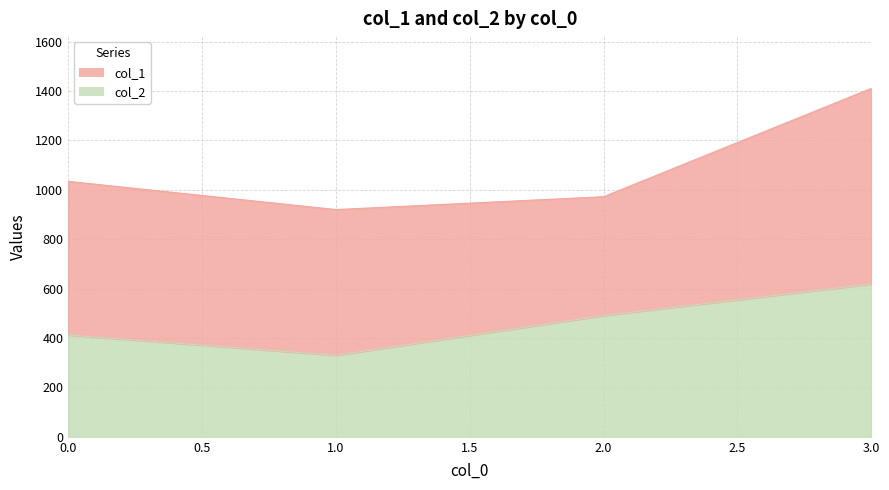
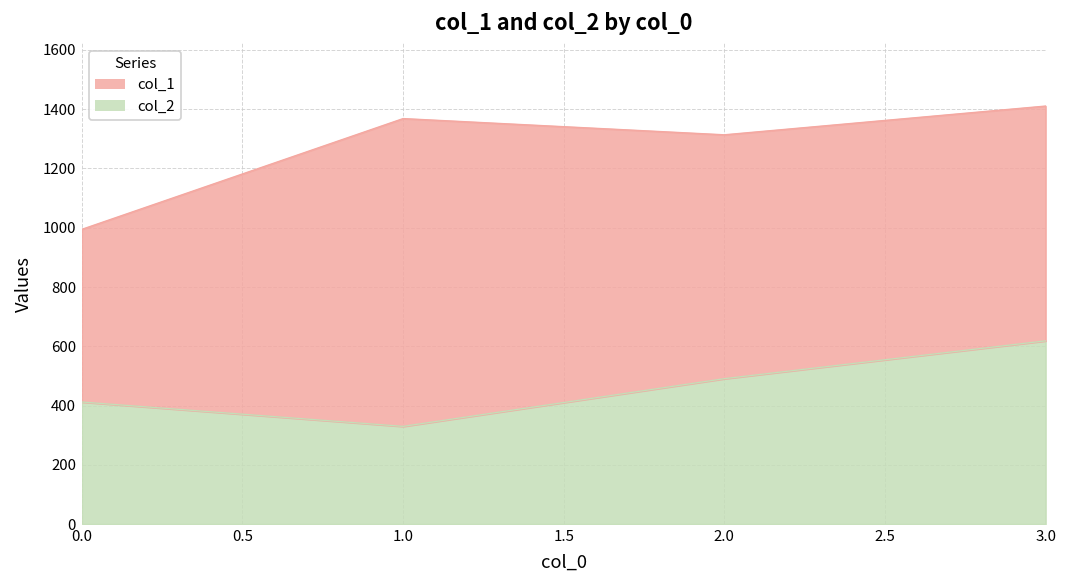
  {
    "col_2": {
      "0.0": 410,
      "1.0": 330,
      "2.0": 490,
      "3.0": 620
    },
    "col_1": {
-     "0.0": 1030,
-     "1.0": 920,
-     "2.0": 970,
+     "0.0": 990,
+     "1.0": 1370,
+     "2.0": 1310,
      "3.0": 1410
    }
  }
